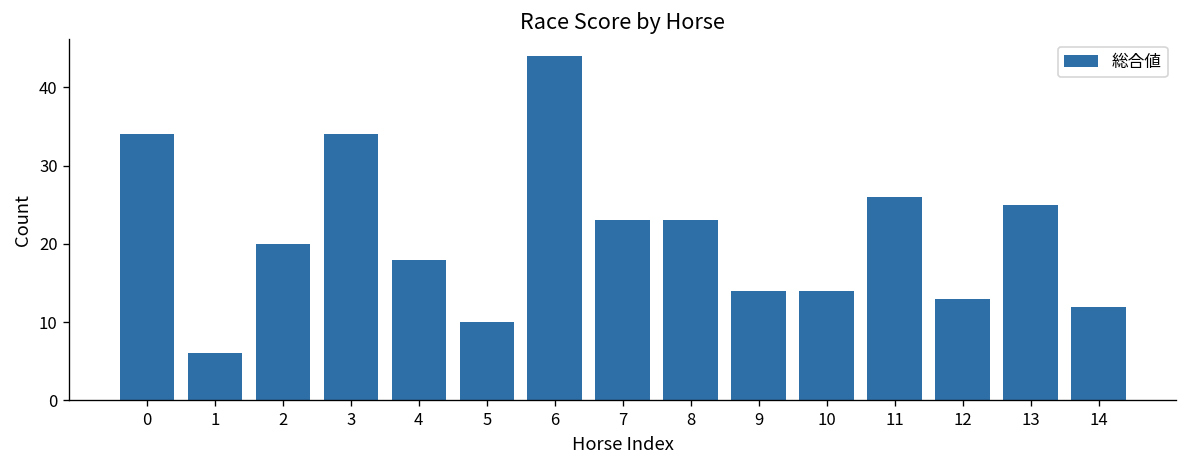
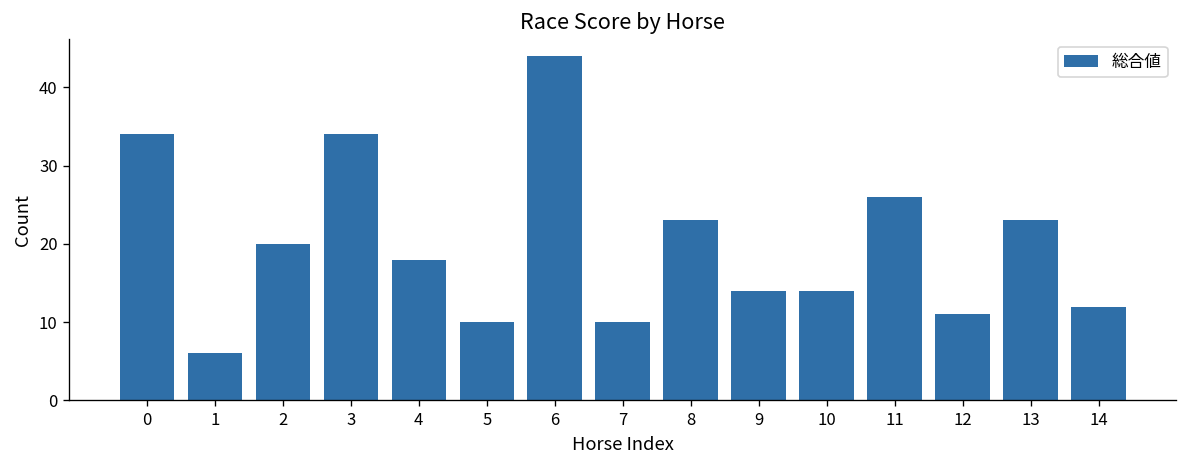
  {
    "0": 34,
    "1": 6,
    "2": 20,
    "3": 34,
    "4": 18,
    "5": 10,
    "6": 44,
-   "7": 23,
+   "7": 10,
    "8": 23,
    "9": 14,
    "10": 14,
    "11": 26,
-   "12": 13,
-   "13": 25,
+   "12": 11,
+   "13": 23,
    "14": 12
  }
